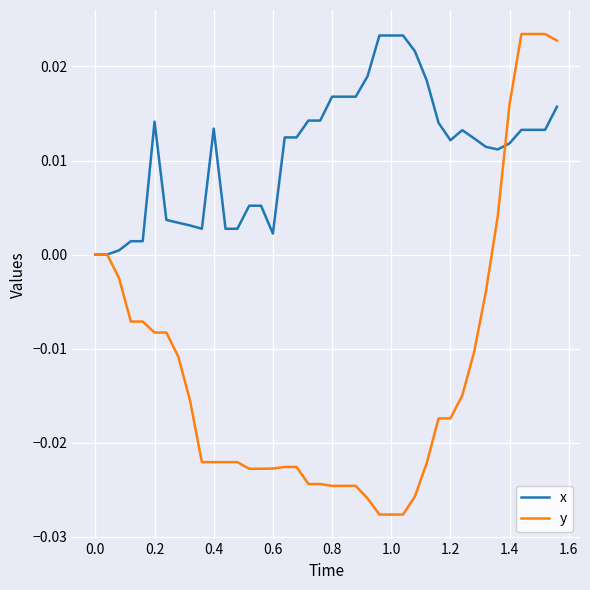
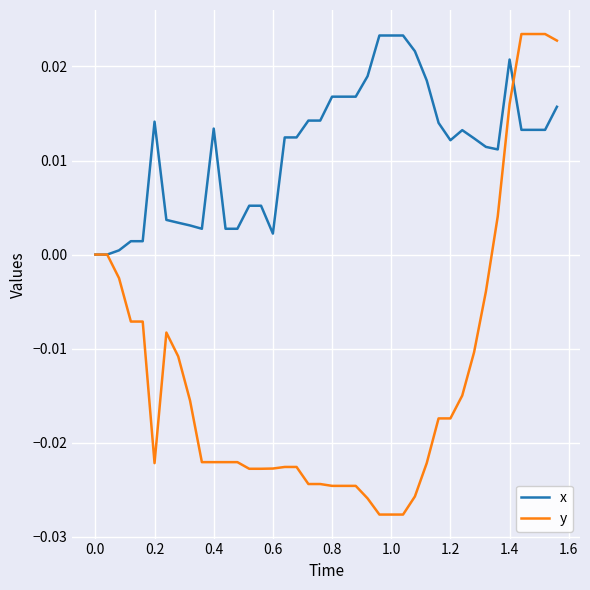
  {
    "x": {
      "0.2": 0.014,
      "0.4": 0.013,
      "0.6": 0.002,
      "0.8": 0.017,
      "1.0": 0.023,
      "1.2": 0.012,
-     "1.4": 0.012
+     "1.4": 0.021
    },
    "y": {
-     "0.2": -0.008,
+     "0.2": -0.022,
      "0.4": -0.022,
      "0.6": -0.023,
      "0.8": -0.025,
      "1.0": -0.028,
      "1.2": -0.017,
      "1.4": 0.016
    }
  }
